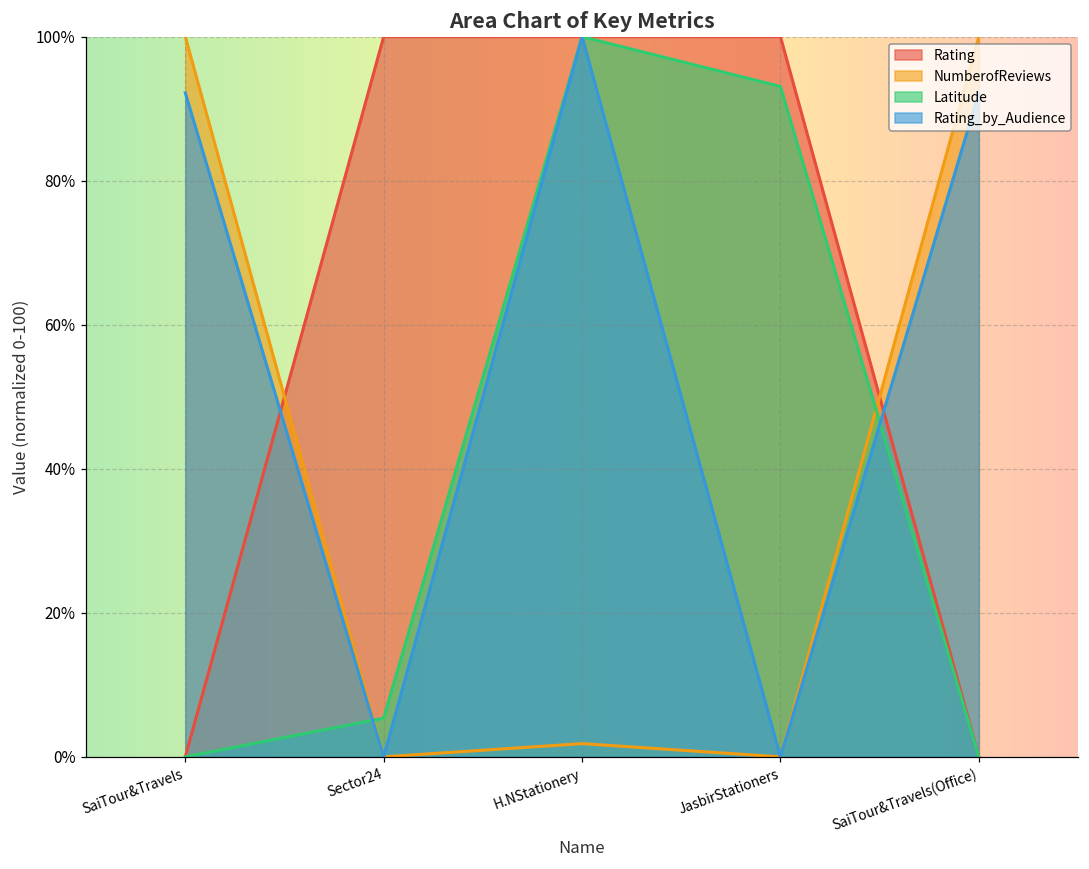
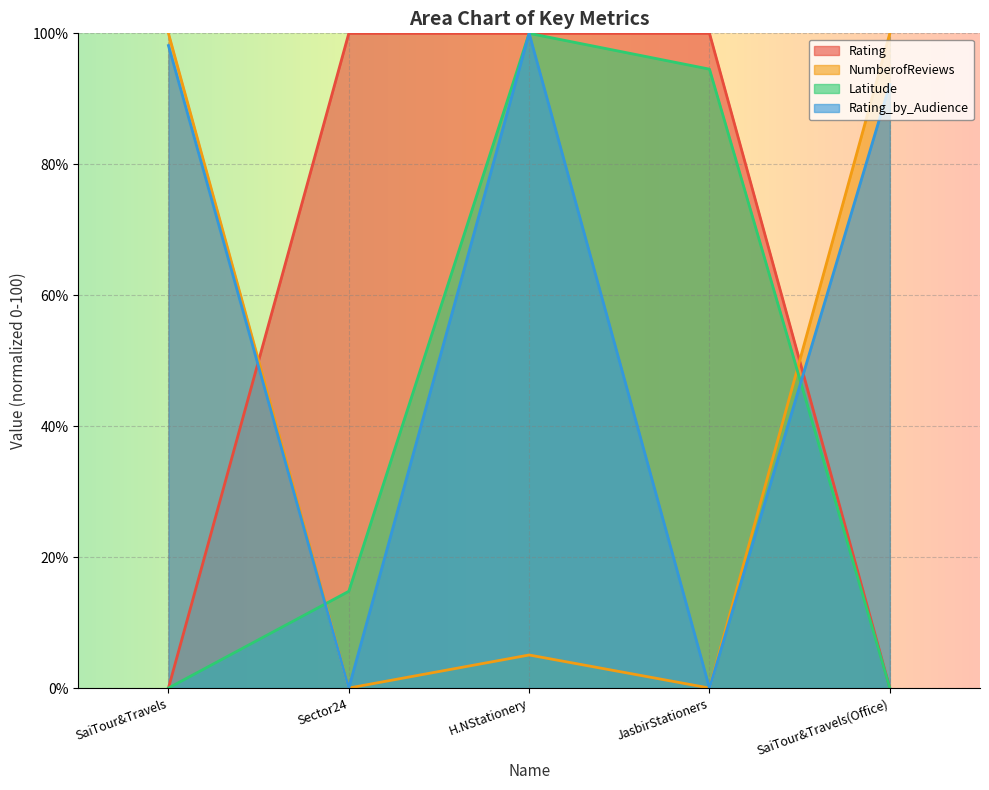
  {
    "Rating": {
      "Sector24": "100%",
      "JasbirStationers": "100%"
    },
    "NumberofReviews": {
      "SaiTour&Travels": "100%",
-     "H.NStationery": "2%",
+     "H.NStationery": "5%",
      "SaiTour&Travels(Office)": "100%"
    },
    "Latitude": {
-     "Sector24": "5%",
-     "JasbirStationers": "93%"
+     "Sector24": "15%",
+     "JasbirStationers": "95%"
    },
    "Rating_by_Audience": {
-     "SaiTour&Travels": "92%"
+     "SaiTour&Travels": "98%"
    }
  }
